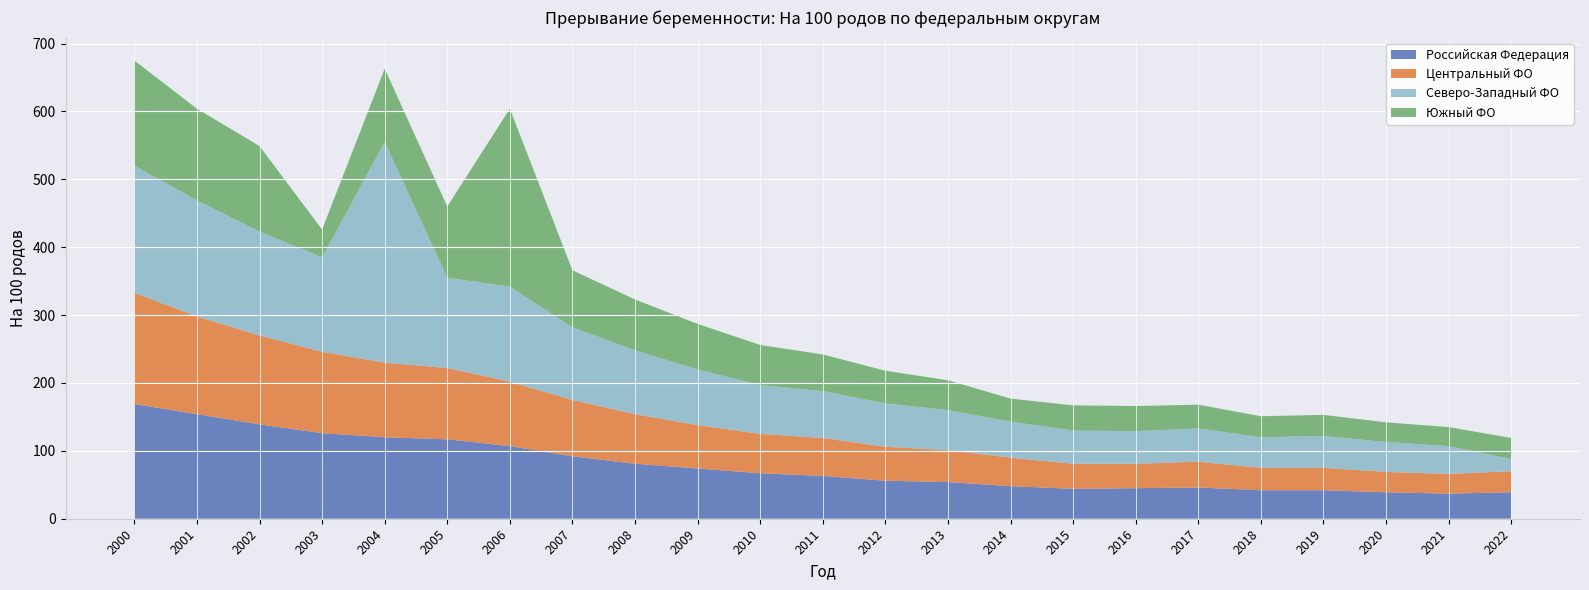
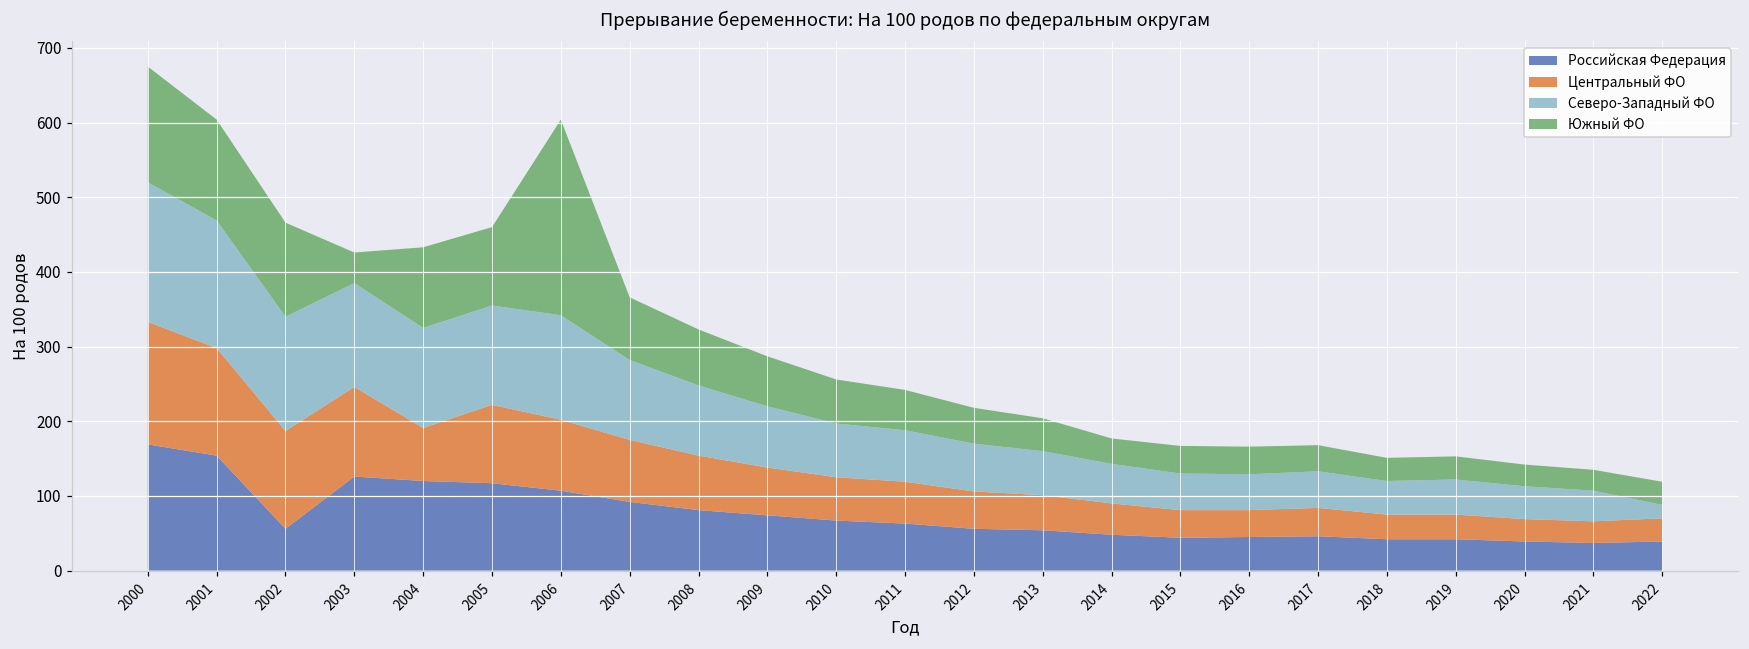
  {
    "Российская Федерация": {
      "2000": 170,
      "2001": 150,
-     "2002": 140,
+     "2002": 60,
      "2003": 130,
      "2004": 120,
      "2005": 120,
      "2006": 110,
      "2007": 90,
      "2008": 80,
      "2009": 70,
      "2010": 70,
      "2011": 60,
      "2012": 60,
      "2013": 50,
      "2014": 50,
      "2015": 40,
      "2016": 50,
      "2017": 50,
      "2018": 40,
      "2019": 40,
      "2020": 40,
      "2021": 40,
      "2022": 40
    },
    "Центральный ФО": {
      "2000": 160,
      "2001": 140,
      "2002": 130,
      "2003": 120,
-     "2004": 110,
+     "2004": 70,
      "2005": 110,
      "2006": 100,
      "2007": 80,
      "2008": 70,
      "2009": 60,
      "2010": 60,
      "2011": 60,
      "2012": 50,
      "2013": 50,
      "2014": 40,
      "2015": 40,
      "2016": 40,
      "2017": 40,
      "2018": 30,
      "2019": 30,
      "2020": 30,
      "2021": 30,
      "2022": 30
    },
    "Северо-Западный ФО": {
      "2000": 190,
      "2001": 170,
      "2002": 150,
      "2003": 140,
-     "2004": 330,
+     "2004": 130,
      "2005": 130,
      "2006": 140,
      "2007": 110,
      "2008": 90,
      "2009": 80,
      "2010": 70,
      "2011": 70,
      "2012": 60,
      "2013": 60,
      "2014": 50,
      "2015": 50,
      "2016": 50,
      "2017": 50,
      "2018": 50,
      "2019": 50,
      "2020": 40,
      "2021": 40,
      "2022": 20
    },
    "Южный ФО": {
      "2000": 160,
      "2001": 140,
      "2002": 130,
      "2003": 40,
      "2004": 110,
      "2005": 110,
      "2006": 260,
      "2007": 80,
      "2008": 80,
      "2009": 70,
      "2010": 60,
      "2011": 50,
      "2012": 50,
      "2013": 40,
      "2014": 30,
      "2015": 40,
      "2016": 40,
      "2017": 40,
      "2018": 30,
      "2019": 30,
      "2020": 30,
      "2021": 30,
      "2022": 30
    }
  }
